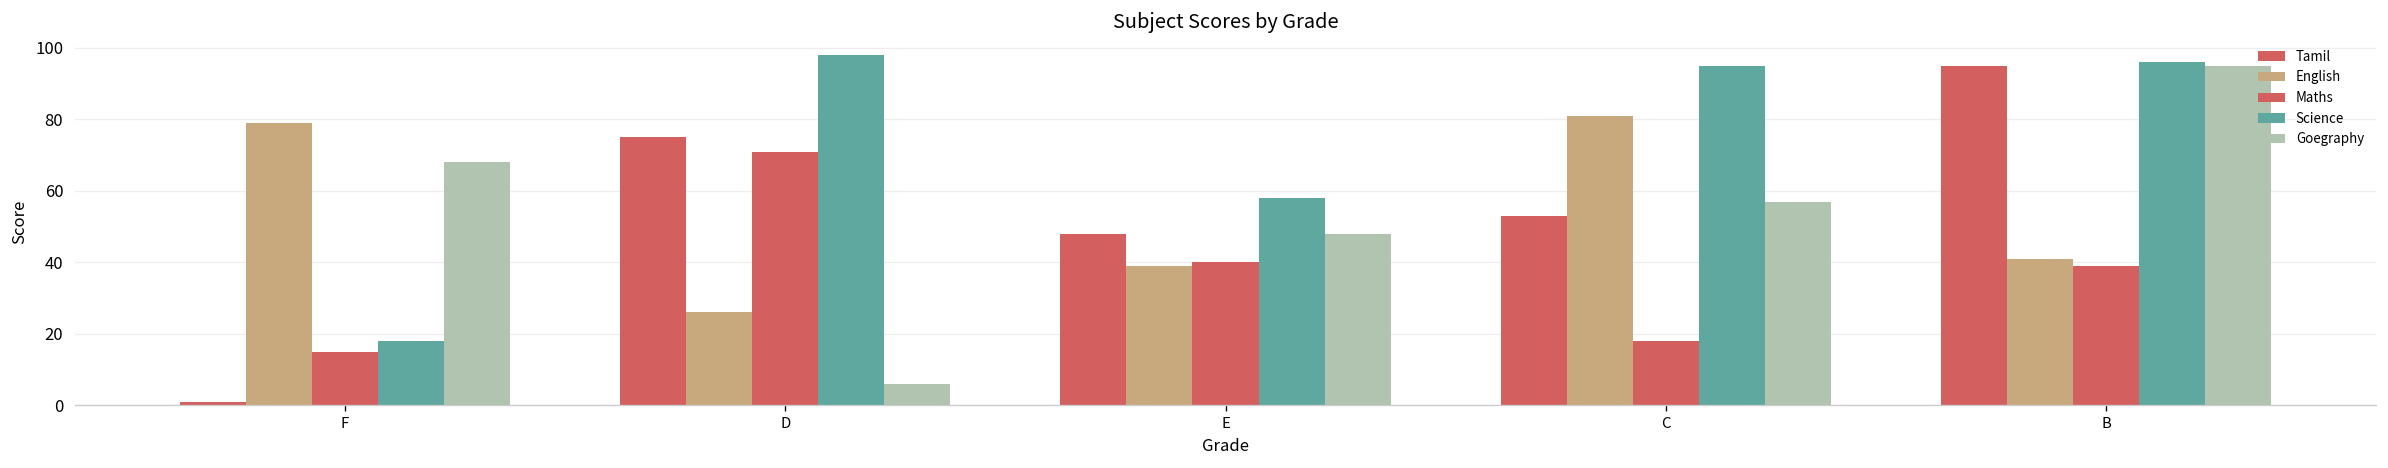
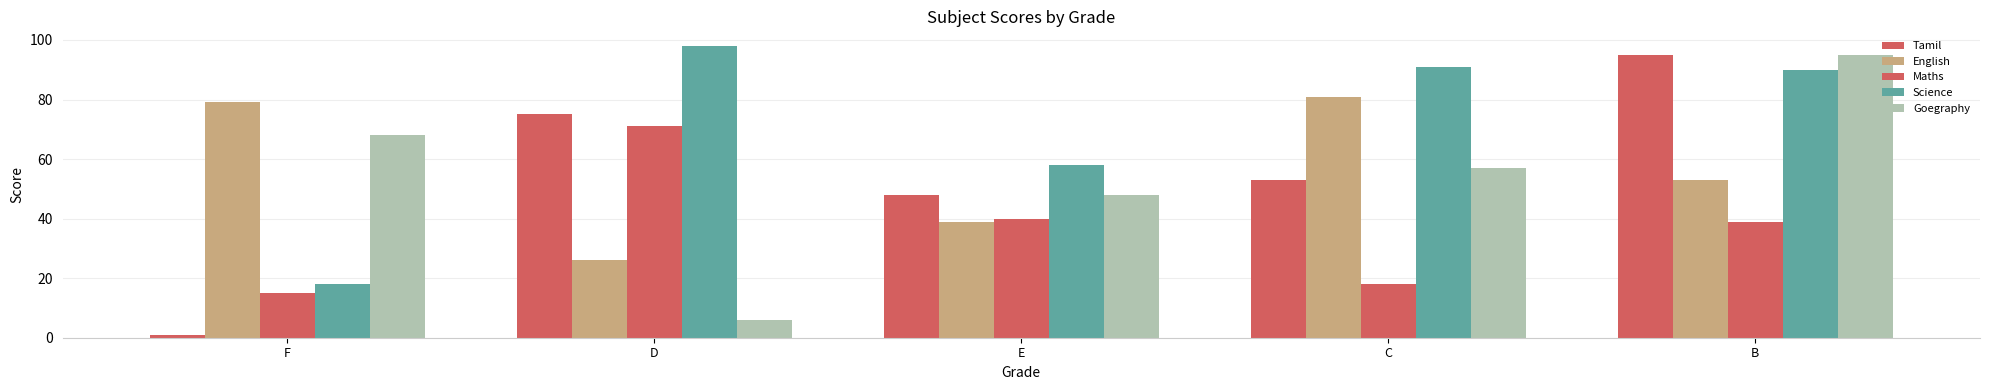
  {
    "English": {
      "F": 79,
      "D": 26,
      "E": 39,
      "C": 81,
-     "B": 41
+     "B": 53
    },
    "Science": {
      "F": 18,
      "D": 98,
      "E": 58,
-     "C": 95,
-     "B": 96
+     "C": 91,
+     "B": 90
    },
    "Goegraphy": {
      "F": 68,
      "D": 6,
      "E": 48,
      "C": 57,
      "B": 95
    }
  }
